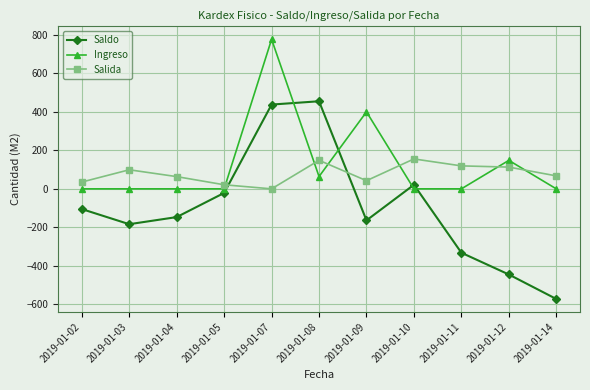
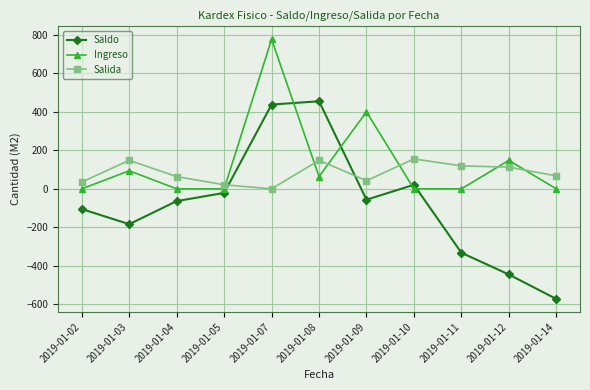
  {
    "Saldo": {
      "2019-01-02": -110,
      "2019-01-03": -180,
-     "2019-01-04": -150,
+     "2019-01-04": -60,
      "2019-01-05": -20,
      "2019-01-07": 440,
      "2019-01-08": 460,
-     "2019-01-09": -160,
+     "2019-01-09": -60,
      "2019-01-10": 20,
      "2019-01-11": -330,
      "2019-01-12": -440,
      "2019-01-14": -570
    },
    "Ingreso": {
      "2019-01-02": 0,
-     "2019-01-03": 0,
+     "2019-01-03": 90,
      "2019-01-04": 0,
      "2019-01-05": 0,
      "2019-01-07": 780,
      "2019-01-08": 60,
      "2019-01-09": 400,
      "2019-01-10": 0,
      "2019-01-11": 0,
      "2019-01-12": 150,
      "2019-01-14": 0
    },
    "Salida": {
      "2019-01-02": 40,
-     "2019-01-03": 100,
+     "2019-01-03": 150,
      "2019-01-04": 60,
      "2019-01-05": 20,
      "2019-01-07": 0,
      "2019-01-08": 150,
      "2019-01-09": 40,
      "2019-01-10": 160,
      "2019-01-11": 120,
      "2019-01-12": 110,
      "2019-01-14": 70
    }
  }
